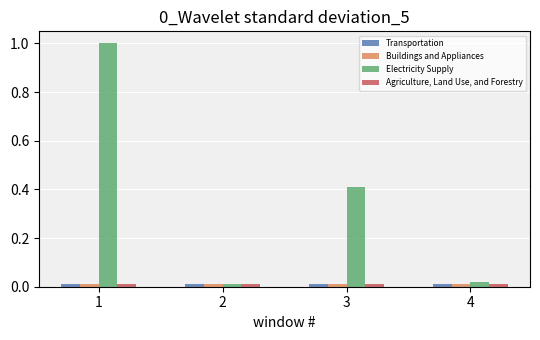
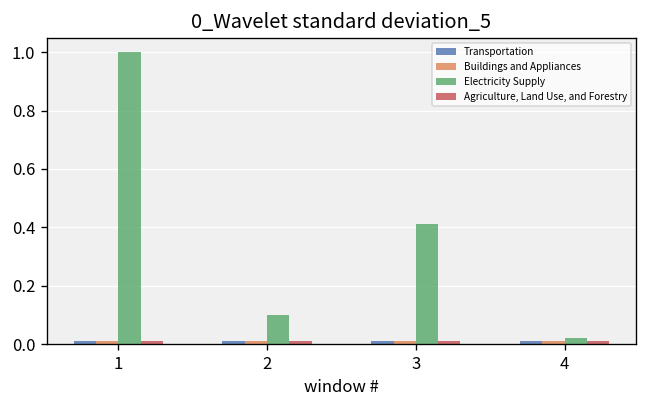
  {
    "Electricity Supply": {
      "1": 1.00,
-     "2": 0.01,
+     "2": 0.10,
      "3": 0.41,
      "4": 0.02
    }
  }
